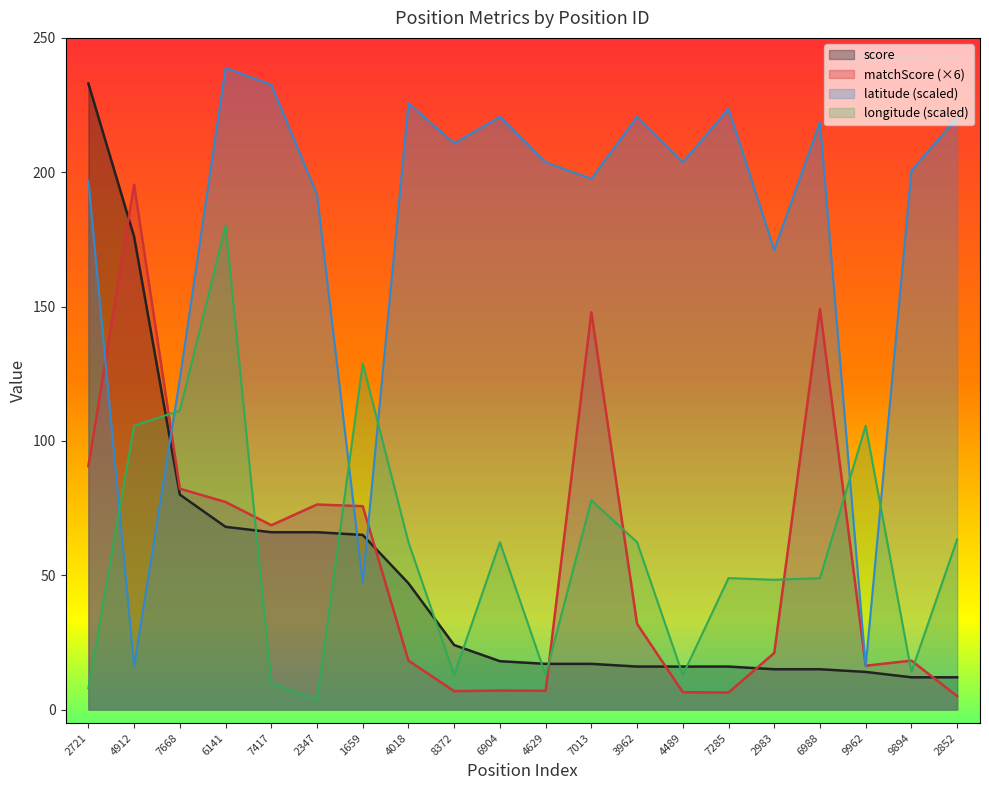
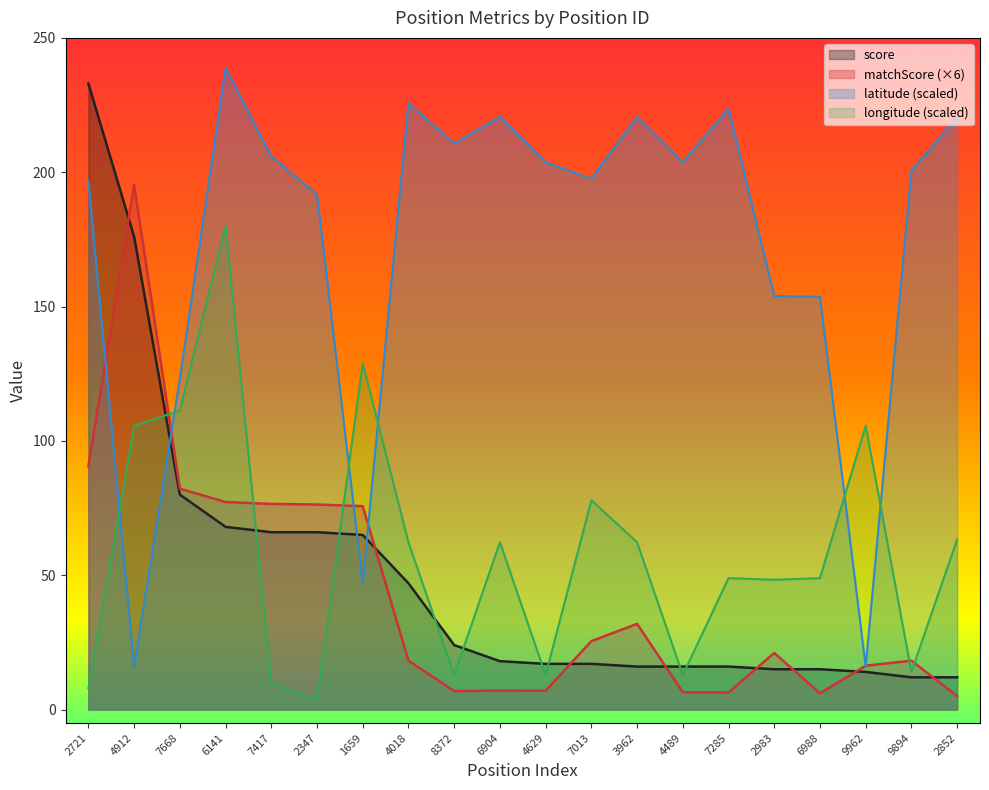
  {
    "matchScore (×6)": {
      "2721": 91,
      "4912": 195,
      "7668": 82,
      "6141": 77,
-     "7417": 69,
+     "7417": 77,
      "2347": 76,
      "1659": 76,
      "4018": 18,
      "8372": 7,
      "6904": 7,
      "4629": 7,
-     "7013": 148,
+     "7013": 25,
      "3962": 32,
      "4489": 6,
      "7285": 6,
      "2983": 21,
-     "6988": 149,
+     "6988": 6,
      "9894": 18,
      "2852": 5
    },
    "latitude (scaled)": {
      "2721": 197,
      "4912": 16,
      "7668": 123,
      "6141": 239,
-     "7417": 233,
+     "7417": 206,
      "2347": 192,
      "1659": 47,
      "4018": 226,
      "8372": 211,
      "6904": 221,
      "4629": 204,
      "7013": 198,
      "3962": 221,
      "4489": 204,
      "7285": 224,
-     "2983": 171,
-     "6988": 219,
+     "2983": 154,
+     "6988": 154,
      "9894": 201
    }
  }
